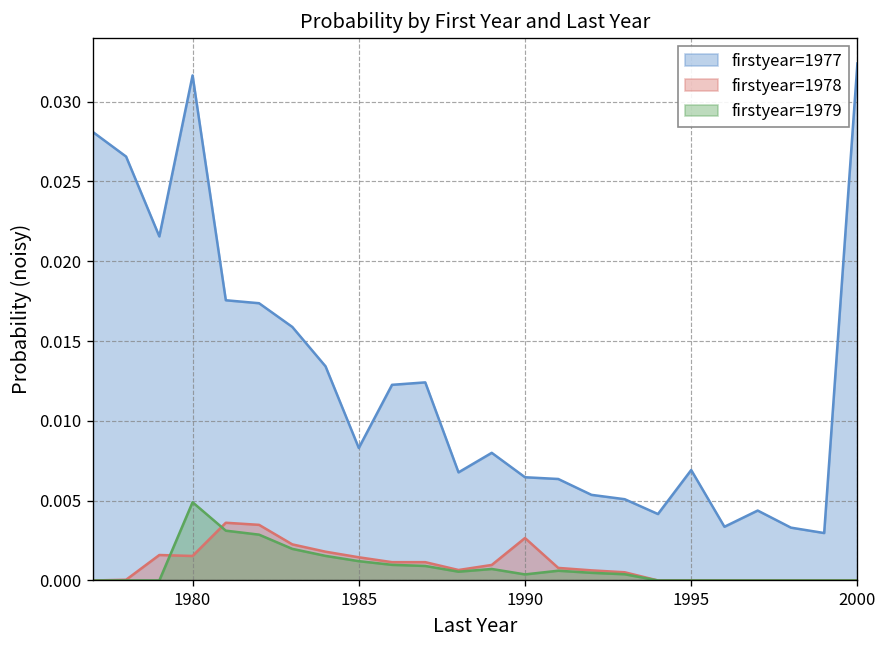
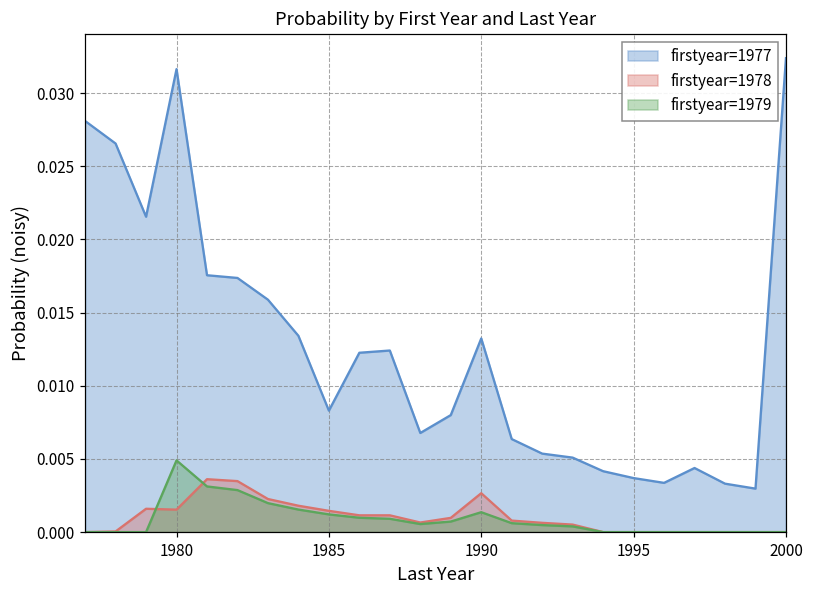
  {
    "firstyear=1977": {
      "1980": 0.0316,
      "1985": 0.0083,
-     "1990": 0.0065,
-     "1995": 0.0069,
+     "1990": 0.0132,
+     "1995": 0.0037,
      "2000": 0.0324
    },
    "firstyear=1978": {
      "1980": 0.0015,
      "1985": 0.0015,
      "1990": 0.0027
    },
    "firstyear=1979": {
      "1980": 0.0049,
      "1985": 0.0012,
-     "1990": 0.0004
+     "1990": 0.0014
    }
  }
